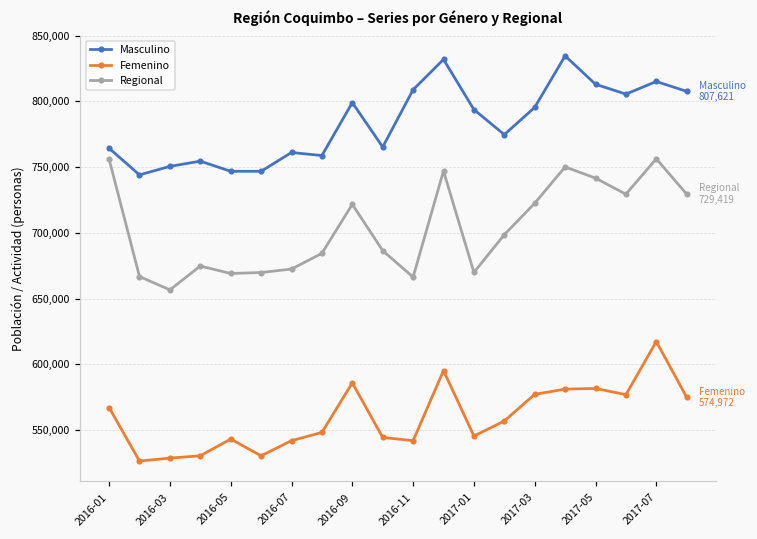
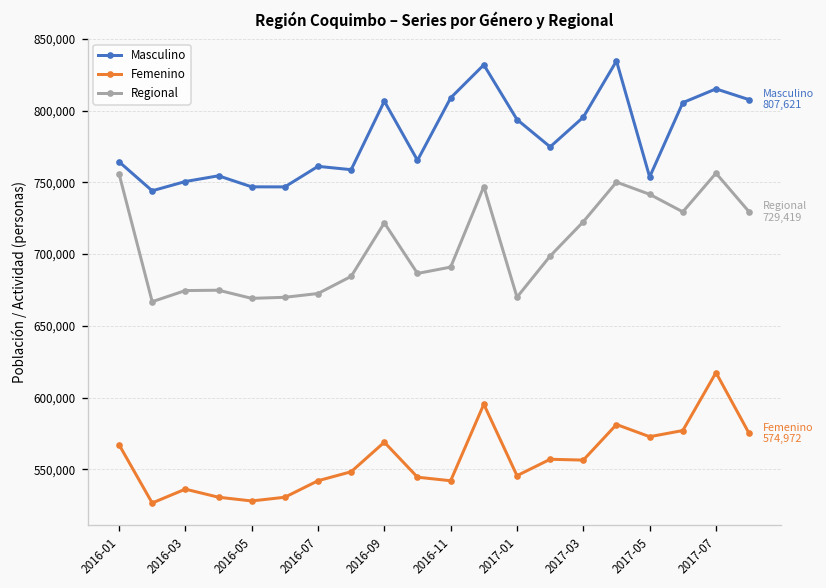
  {
    "Masculino": {
      "2016-01": "764,000",
      "2016-03": "751,000",
      "2016-05": "747,000",
      "2016-07": "761,000",
-     "2016-09": "799,000",
+     "2016-09": "807,000",
      "2016-11": "809,000",
      "2017-01": "794,000",
      "2017-03": "795,000",
-     "2017-05": "813,000",
+     "2017-05": "754,000",
      "2017-07": "815,000"
    },
    "Femenino": {
      "2016-01": "567,000",
-     "2016-03": "529,000",
-     "2016-05": "543,000",
+     "2016-03": "536,000",
+     "2016-05": "528,000",
      "2016-07": "542,000",
-     "2016-09": "586,000",
+     "2016-09": "569,000",
      "2016-11": "542,000",
      "2017-01": "546,000",
-     "2017-03": "577,000",
-     "2017-05": "582,000",
+     "2017-03": "556,000",
+     "2017-05": "573,000",
      "2017-07": "617,000"
    },
    "Regional": {
      "2016-01": "756,000",
-     "2016-03": "657,000",
+     "2016-03": "675,000",
      "2016-05": "669,000",
      "2016-07": "673,000",
      "2016-09": "722,000",
-     "2016-11": "666,000",
+     "2016-11": "691,000",
      "2017-01": "670,000",
      "2017-03": "723,000",
      "2017-05": "742,000",
      "2017-07": "756,000"
    }
  }
